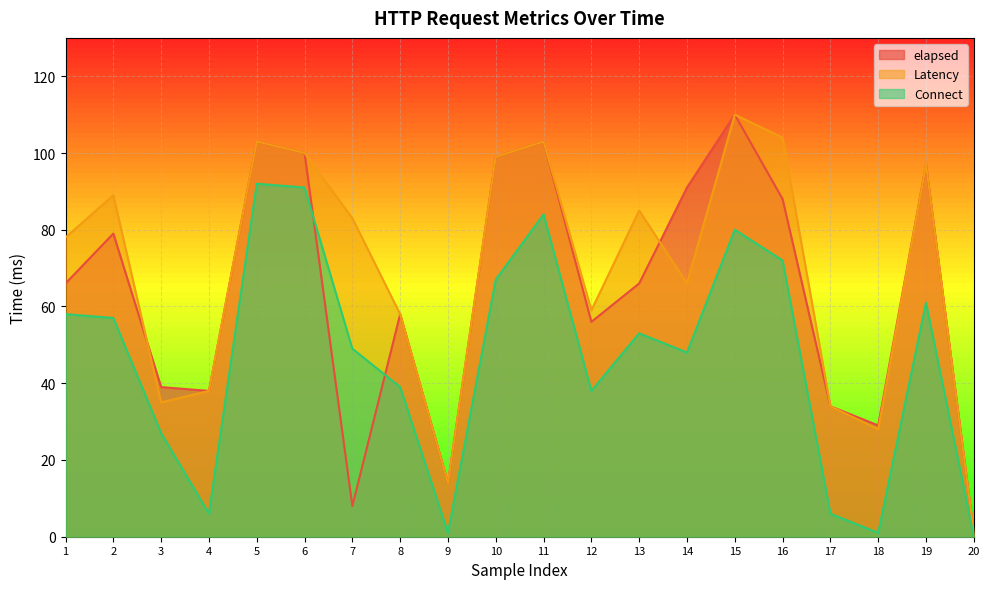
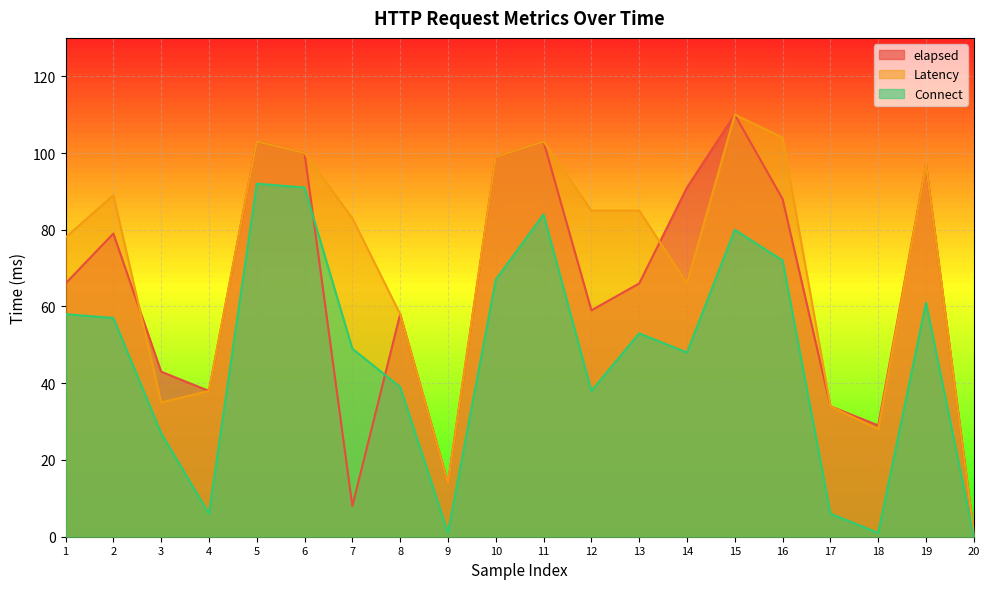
  {
    "elapsed": {
      "1": 66,
      "2": 79,
-     "3": 39,
+     "3": 43,
      "7": 8,
-     "12": 56,
+     "12": 59,
      "13": 66,
      "14": 91,
      "16": 88,
      "18": 29
    },
    "Latency": {
      "1": 78,
      "2": 89,
      "3": 35,
      "7": 83,
-     "12": 59,
+     "12": 85,
      "13": 85,
      "14": 66,
      "16": 104,
      "18": 28
    },
    "Connect": {
      "1": 58,
      "2": 57,
      "3": 27,
      "4": 6,
      "5": 92,
      "6": 91,
      "7": 49,
      "8": 39,
      "9": 1,
      "10": 67,
      "11": 84,
      "12": 38,
      "13": 53,
      "14": 48,
      "15": 80,
      "16": 72,
      "17": 6,
      "18": 1,
      "19": 61,
      "20": 0
    }
  }
